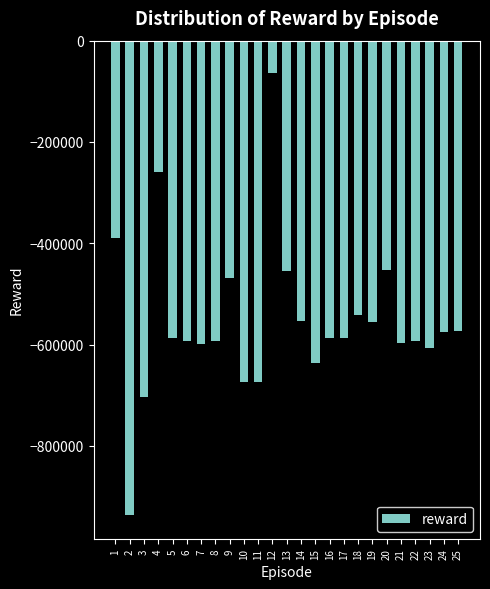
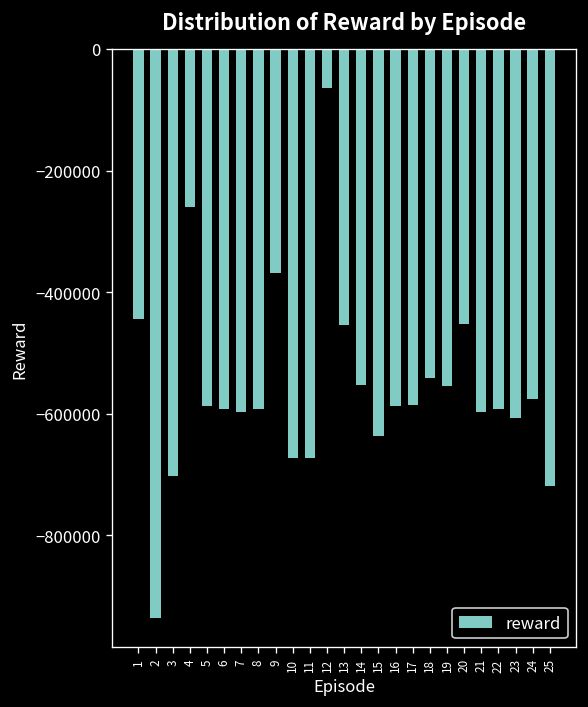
  {
-   "1": -390000,
+   "1": -440000,
    "2": -940000,
    "3": -700000,
    "4": -260000,
    "5": -590000,
    "6": -590000,
    "7": -600000,
    "8": -590000,
-   "9": -470000,
+   "9": -370000,
    "10": -670000,
    "11": -670000,
    "12": -60000,
    "13": -450000,
    "14": -550000,
    "15": -640000,
    "16": -590000,
    "17": -590000,
    "18": -540000,
    "19": -550000,
    "20": -450000,
    "21": -600000,
    "22": -590000,
    "23": -610000,
    "24": -580000,
-   "25": -570000
+   "25": -720000
  }
